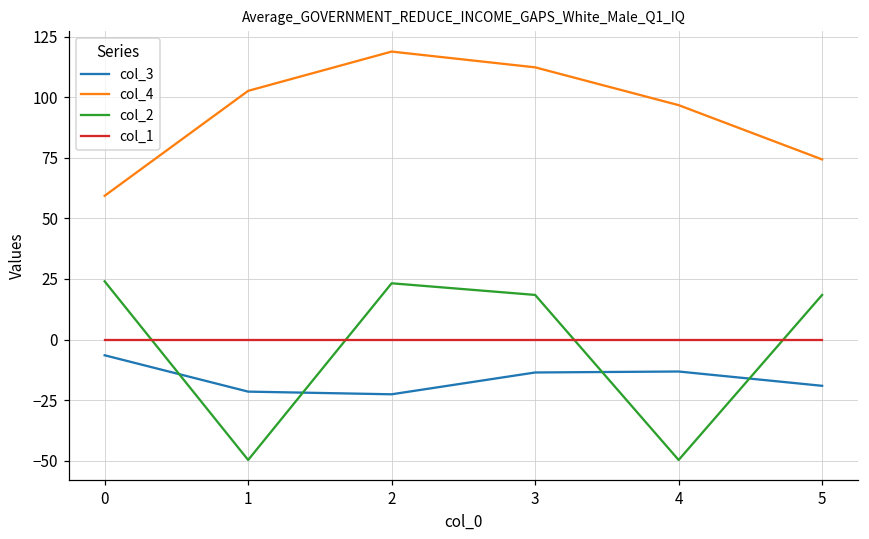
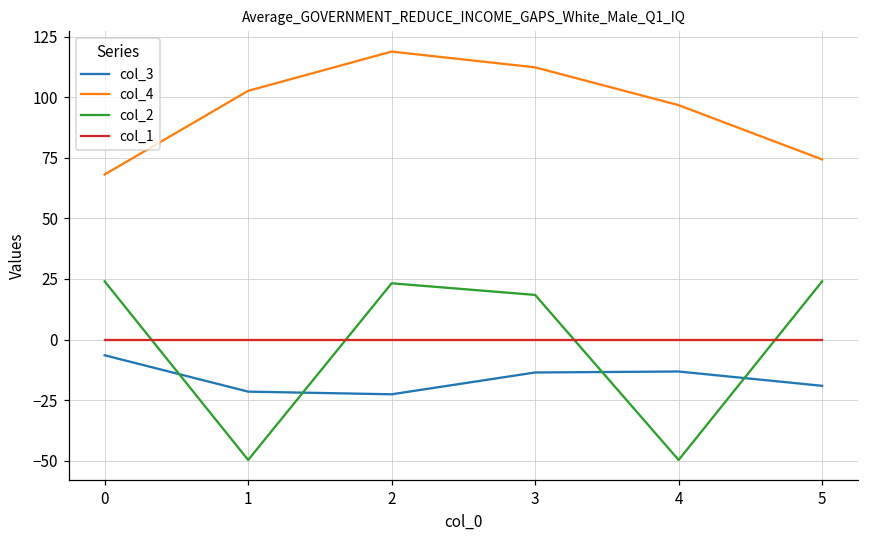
  {
    "col_3": {
      "0": -7,
      "1": -22,
      "2": -23,
      "3": -14,
      "4": -13,
      "5": -19
    },
    "col_4": {
-     "0": 59,
+     "0": 68,
      "1": 103,
      "2": 119,
      "3": 112,
      "4": 97,
      "5": 74
    },
    "col_2": {
      "0": 24,
      "1": -50,
      "2": 23,
      "3": 18,
      "4": -50,
-     "5": 18
+     "5": 24
    },
    "col_1": {
      "0": 0,
      "1": 0,
      "2": 0,
      "3": 0,
      "4": 0,
      "5": 0
    }
  }
